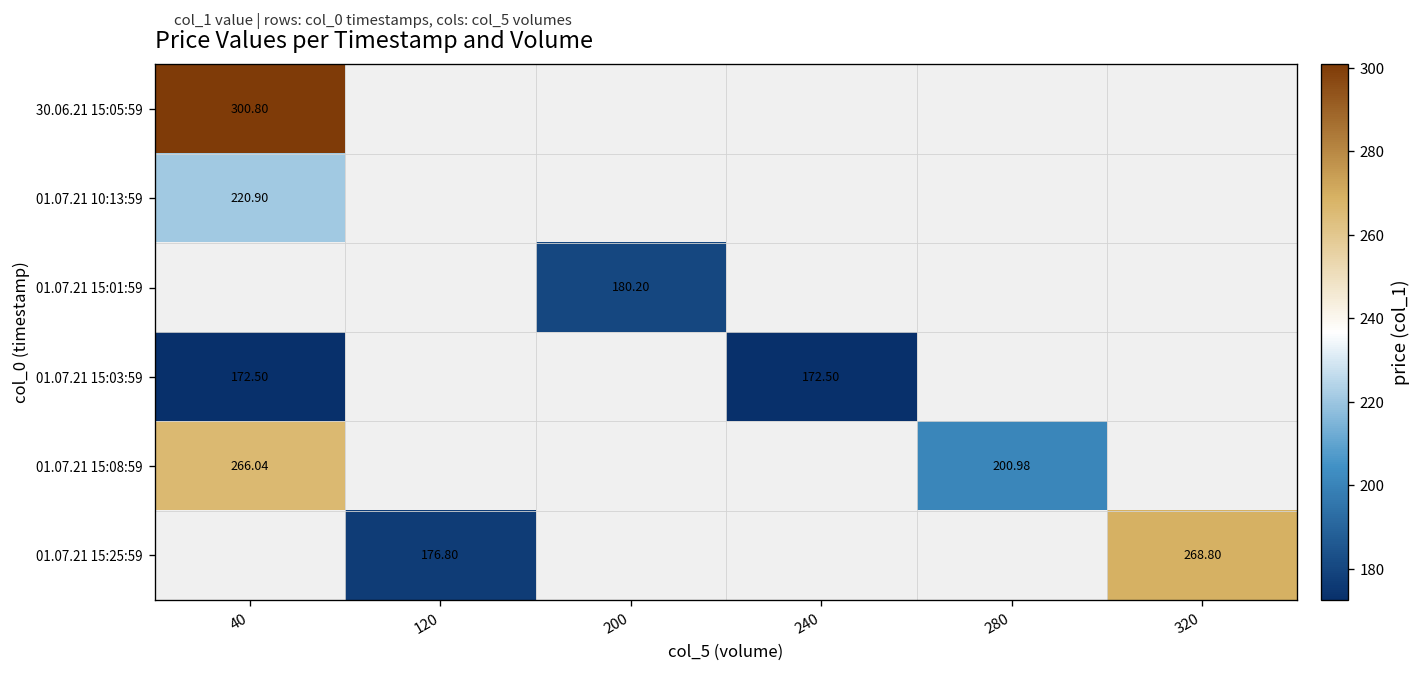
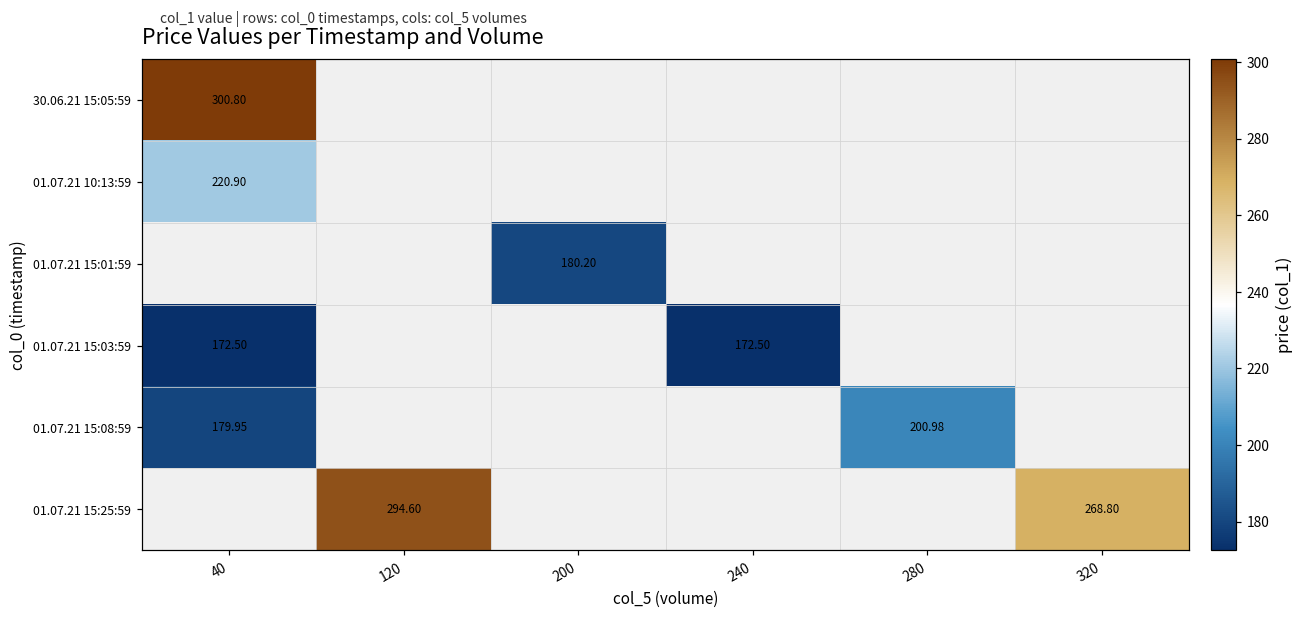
  {
    "30.06.21 15:05:59": {
      "40": 300.80
    },
    "01.07.21 10:13:59": {
      "40": 220.90
    },
    "01.07.21 15:01:59": {
      "200": 180.20
    },
    "01.07.21 15:03:59": {
      "40": 172.50,
      "240": 172.50
    },
    "01.07.21 15:08:59": {
-     "40": 266.04,
+     "40": 179.95,
      "280": 200.98
    },
    "01.07.21 15:25:59": {
-     "120": 176.80,
+     "120": 294.60,
      "320": 268.80
    }
  }
